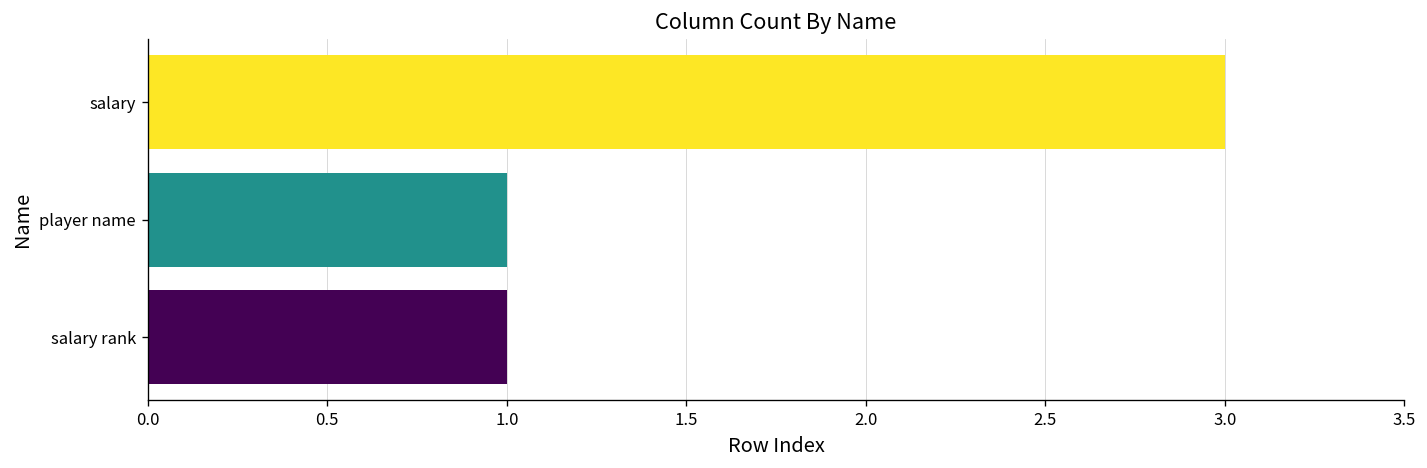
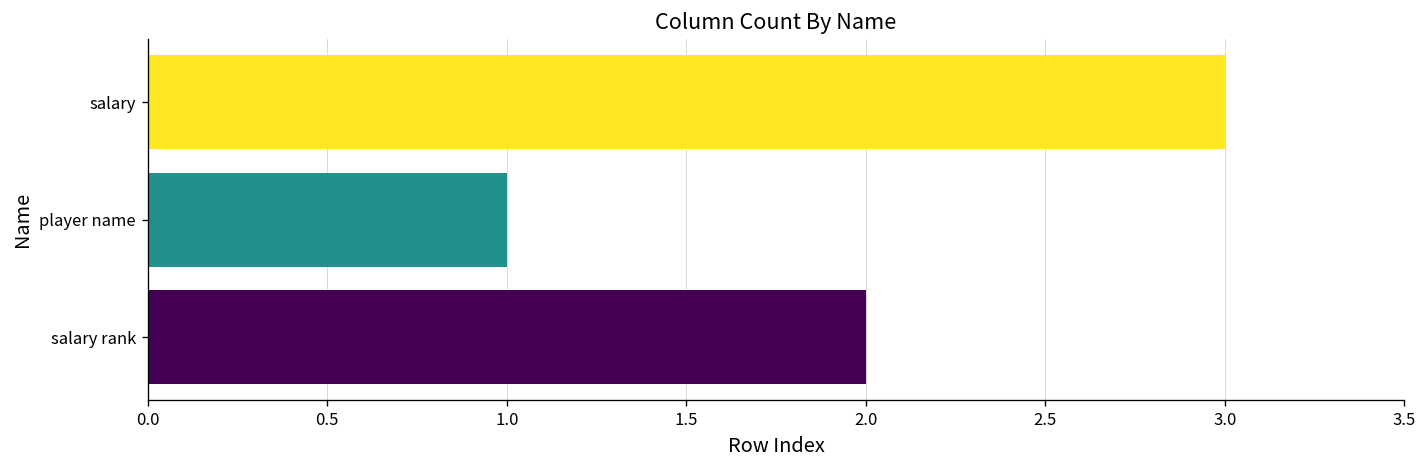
  {
    "salary": 3,
    "player name": 1,
-   "salary rank": 1
+   "salary rank": 2
  }
